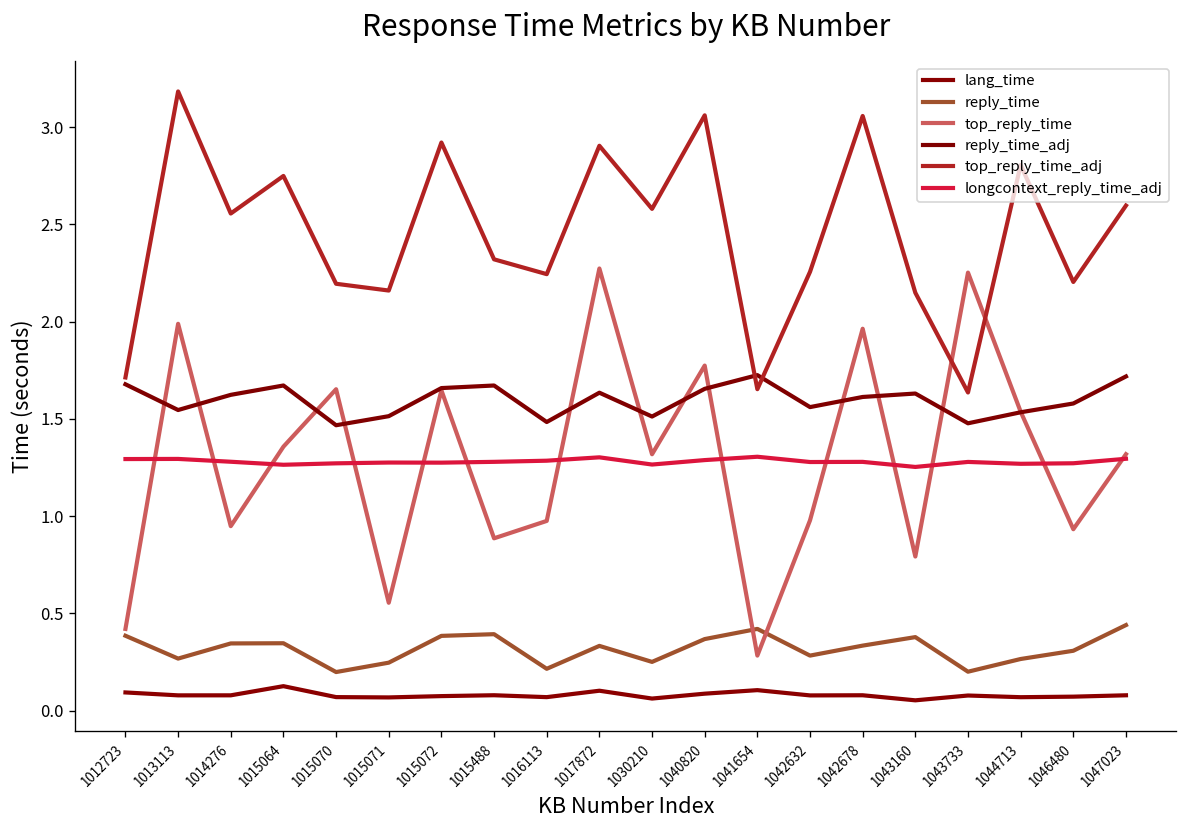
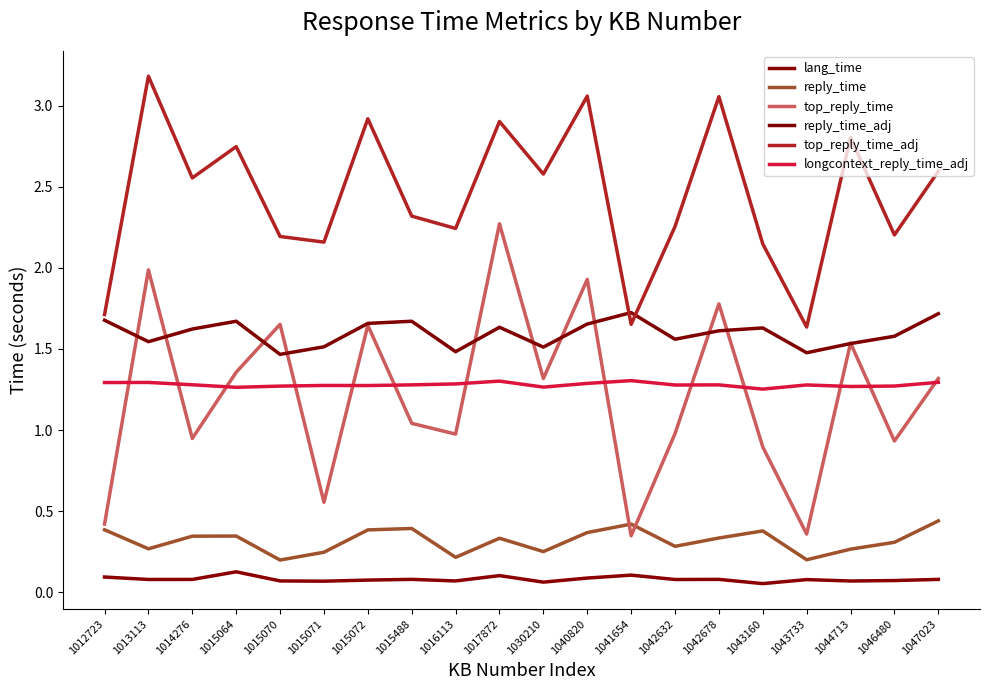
  {
    "top_reply_time": {
      "1012723": 0.42,
      "1013113": 1.99,
      "1014276": 0.95,
      "1015064": 1.36,
      "1015070": 1.65,
      "1015071": 0.55,
-     "1015488": 0.89,
+     "1015488": 1.04,
      "1016113": 0.97,
      "1017872": 2.27,
      "1030210": 1.32,
-     "1040820": 1.77,
-     "1041654": 0.28,
+     "1040820": 1.93,
+     "1041654": 0.35,
      "1042632": 0.98,
-     "1042678": 1.96,
-     "1043160": 0.79,
-     "1043733": 2.25,
+     "1042678": 1.78,
+     "1043160": 0.90,
+     "1043733": 0.36,
      "1046480": 0.93,
      "1047023": 1.32
    }
  }
